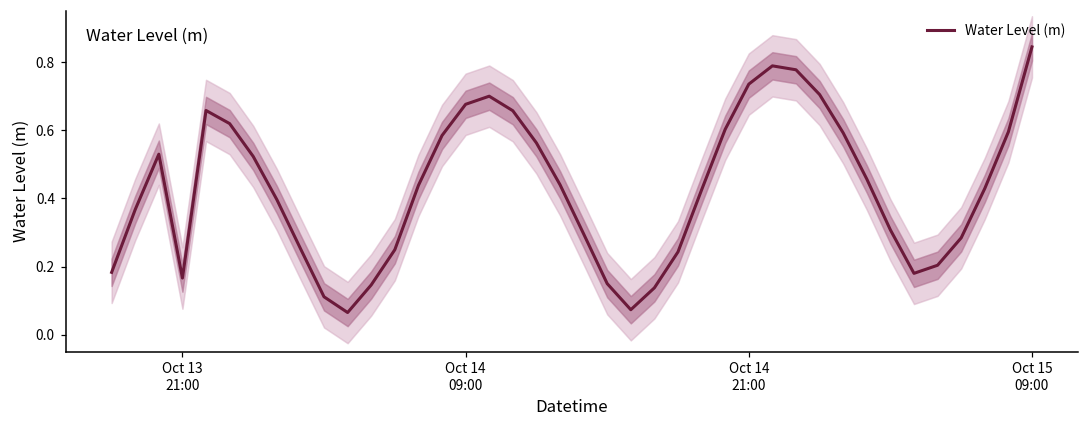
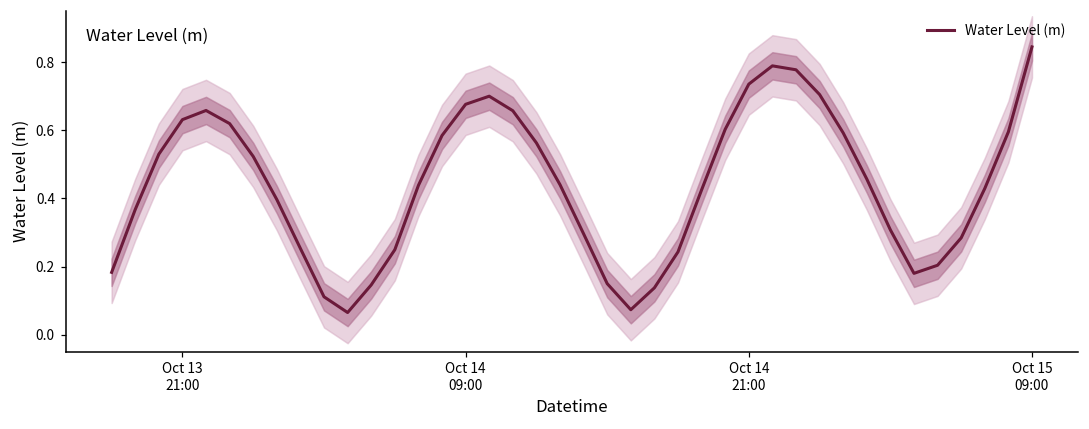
  {
    "Water Level (m)": {
-     "Oct 13 21:00": 0.17,
+     "Oct 13 21:00": 0.63,
      "Oct 14 09:00": 0.68,
      "Oct 14 21:00": 0.74,
      "Oct 15 09:00": 0.84
    }
  }
